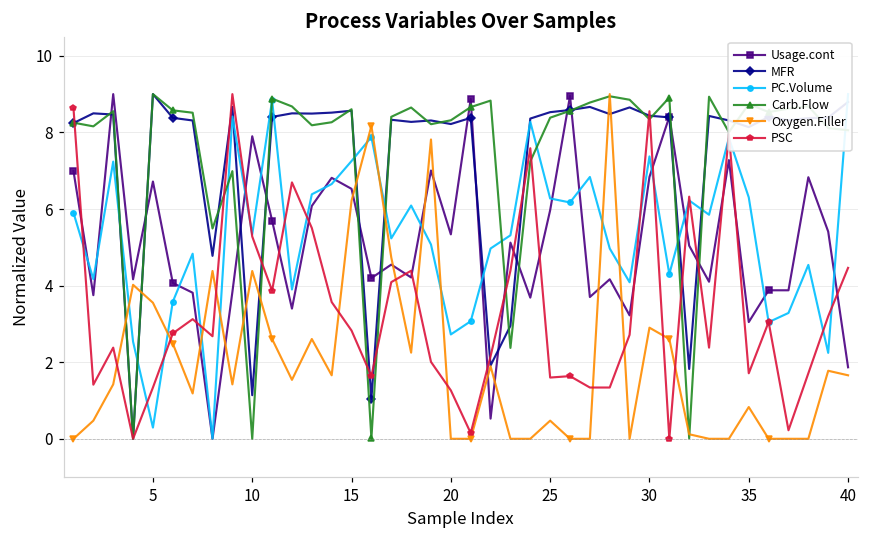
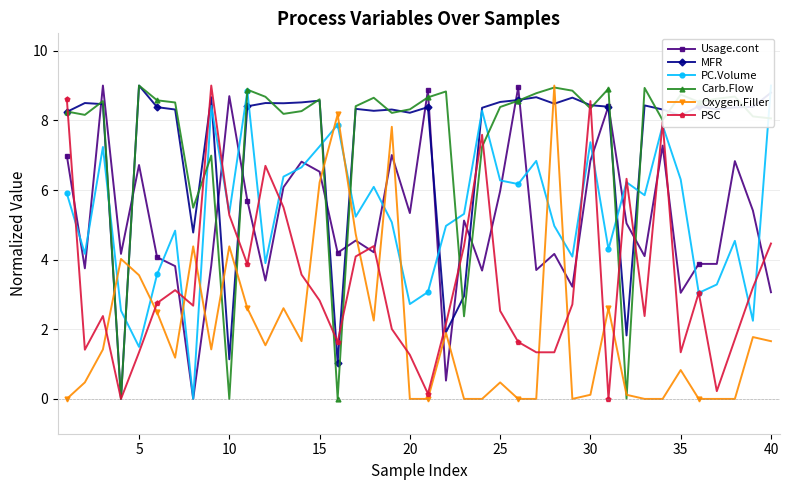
  {
    "Usage.cont": {
      "5": 6.7,
-     "10": 7.9,
+     "10": 8.7,
      "15": 6.5,
      "20": 5.3,
      "25": 6.0,
      "30": 6.8,
      "35": 3.0,
-     "40": 1.9
+     "40": 3.1
    },
    "MFR": {
      "10": 1.1,
      "20": 8.2,
      "25": 8.5,
      "30": 8.4
    },
    "PC.Volume": {
-     "5": 0.3,
+     "5": 1.5,
      "15": 7.3,
      "20": 2.7,
      "25": 6.3,
      "30": 7.4,
      "35": 6.3
    },
    "Carb.Flow": {
      "10": 0.0,
      "20": 8.3,
      "25": 8.4,
      "30": 8.3
    },
    "Oxygen.Filler": {
      "5": 3.6,
      "10": 4.4,
      "15": 6.2,
      "20": 0.0,
      "25": 0.5,
-     "30": 2.9,
+     "30": 0.1,
      "35": 0.8,
      "40": 1.7
    },
    "PSC": {
      "5": 1.3,
      "15": 2.8,
      "20": 1.3,
-     "25": 1.6,
+     "25": 2.5,
      "30": 8.6,
-     "35": 1.7,
+     "35": 1.3,
      "40": 4.5
    }
  }
